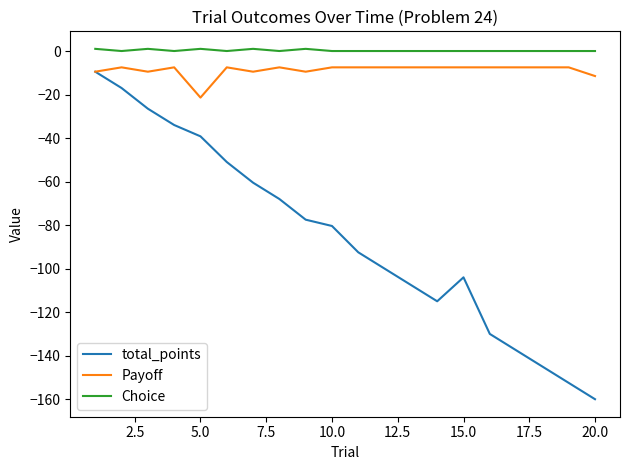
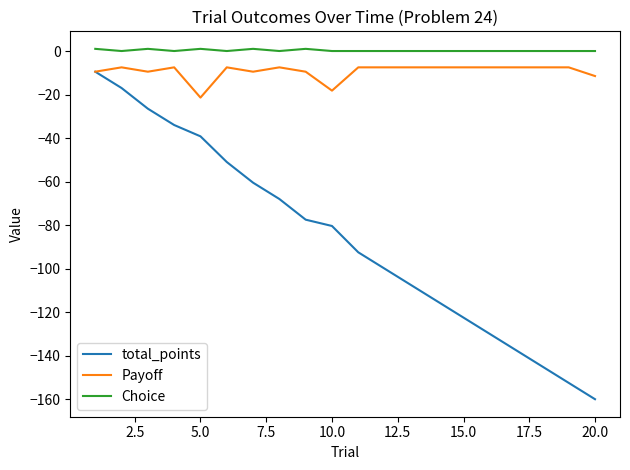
  {
    "total_points": {
      "5.0": -39,
      "10.0": -80,
-     "15.0": -104,
+     "15.0": -123,
      "20.0": -160
    },
    "Payoff": {
      "5.0": -21,
-     "10.0": -8,
+     "10.0": -18,
      "15.0": -8,
      "20.0": -12
    },
    "Choice": {
      "5.0": 1,
      "10.0": 0,
      "15.0": 0,
      "20.0": 0
    }
  }
